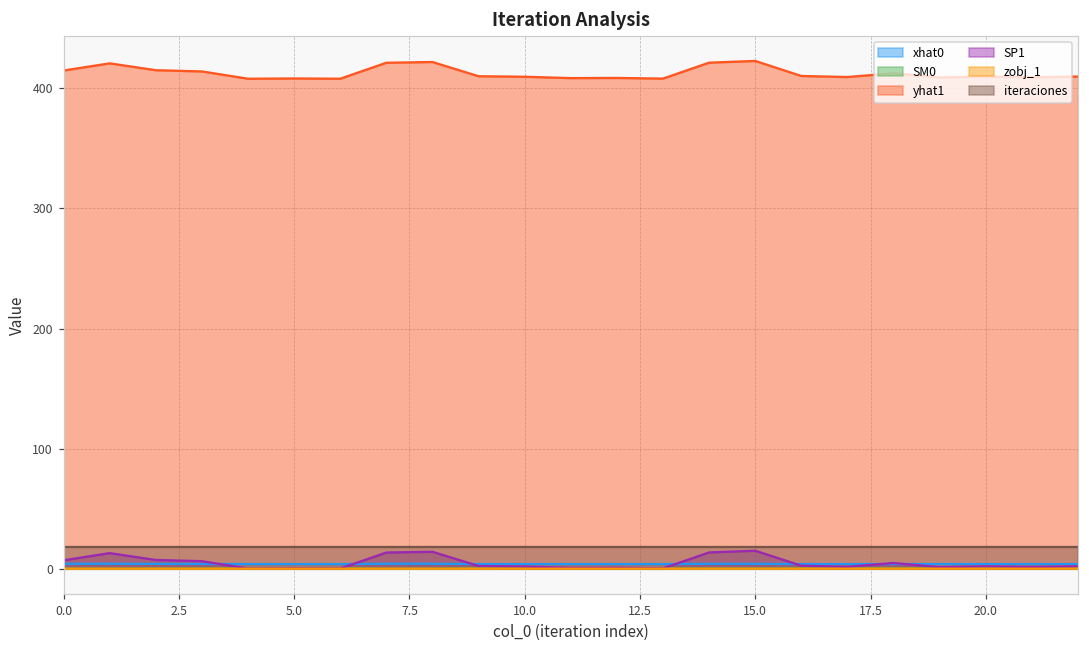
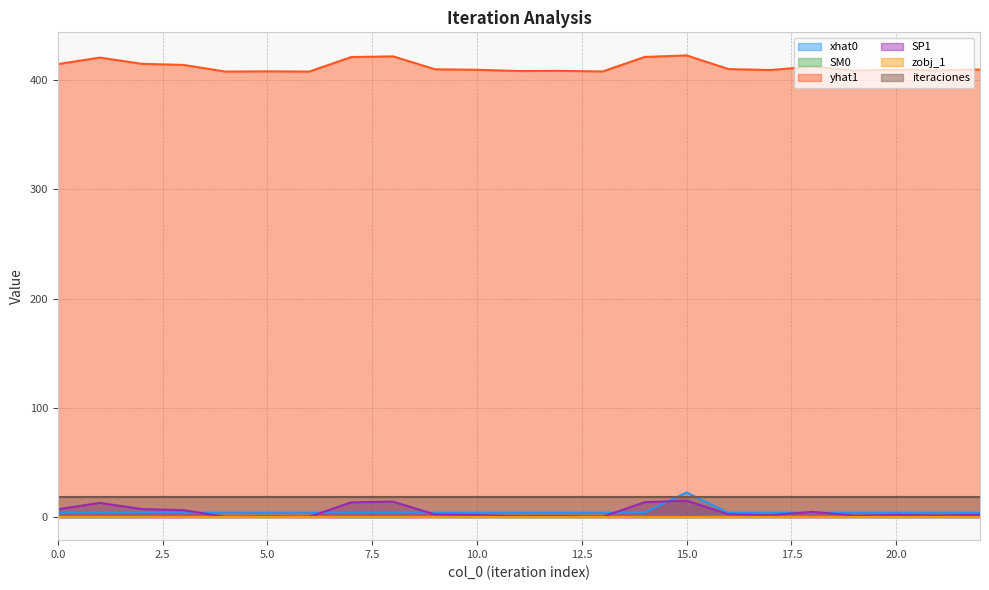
  {
    "xhat0": {
      "0.0": 4,
      "5.0": 4,
-     "15.0": 4
+     "15.0": 23
    },
    "SP1": {
      "0.0": 7,
      "15.0": 15
    },
    "iteraciones": {
      "0.0": 18,
      "5.0": 18,
      "10.0": 18,
      "15.0": 18,
      "20.0": 18
    }
  }
